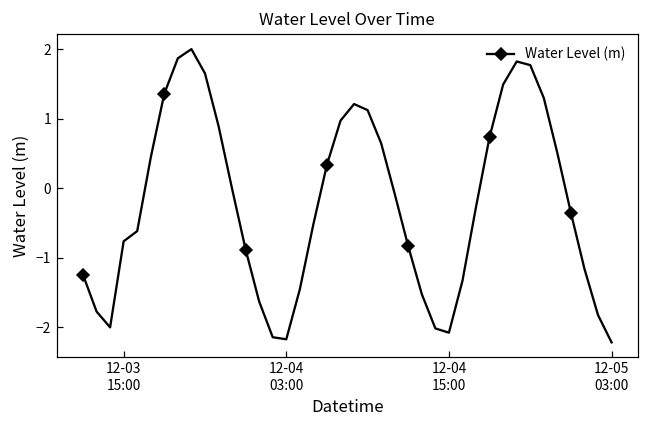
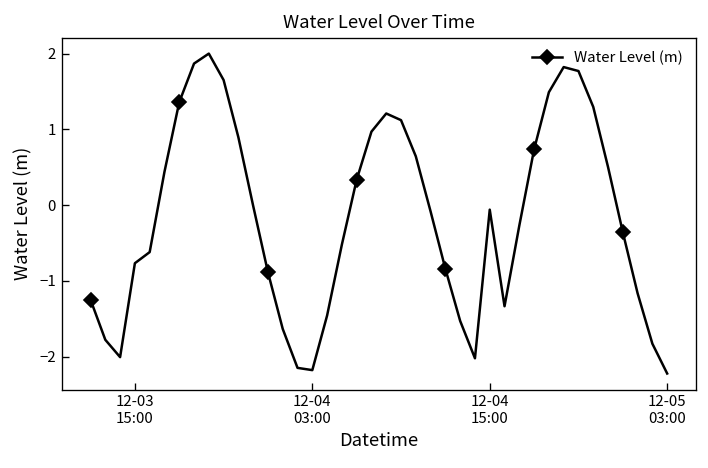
  {
    "12-03 15:00": -0.8,
    "12-04 03:00": -2.2,
-   "12-04 15:00": -2.1,
+   "12-04 15:00": -0.1,
    "12-05 03:00": -2.2
  }
